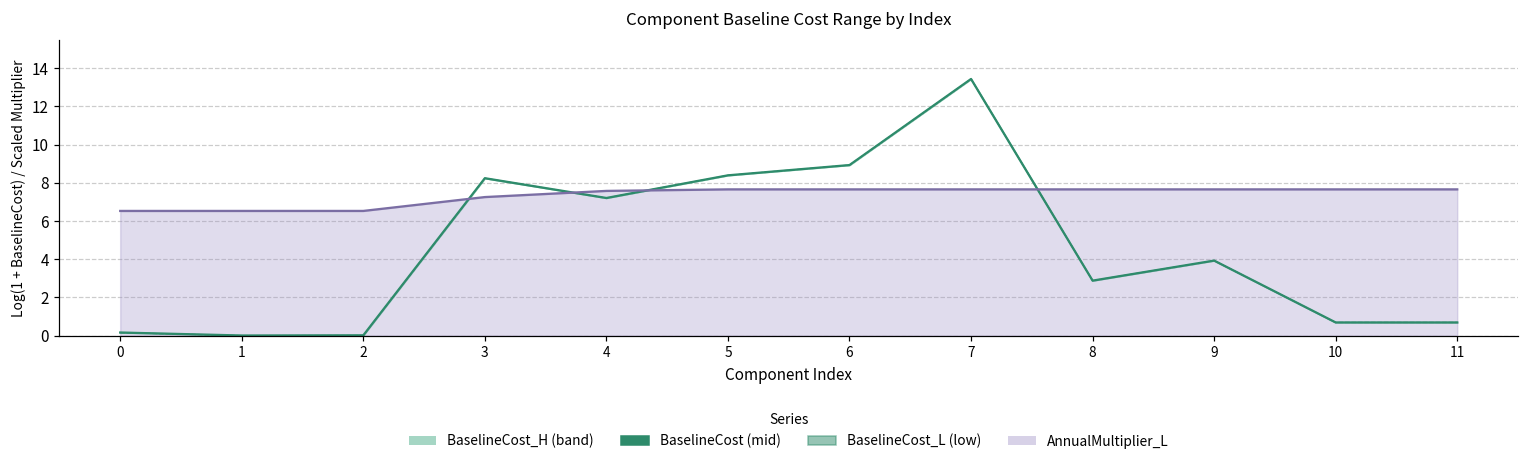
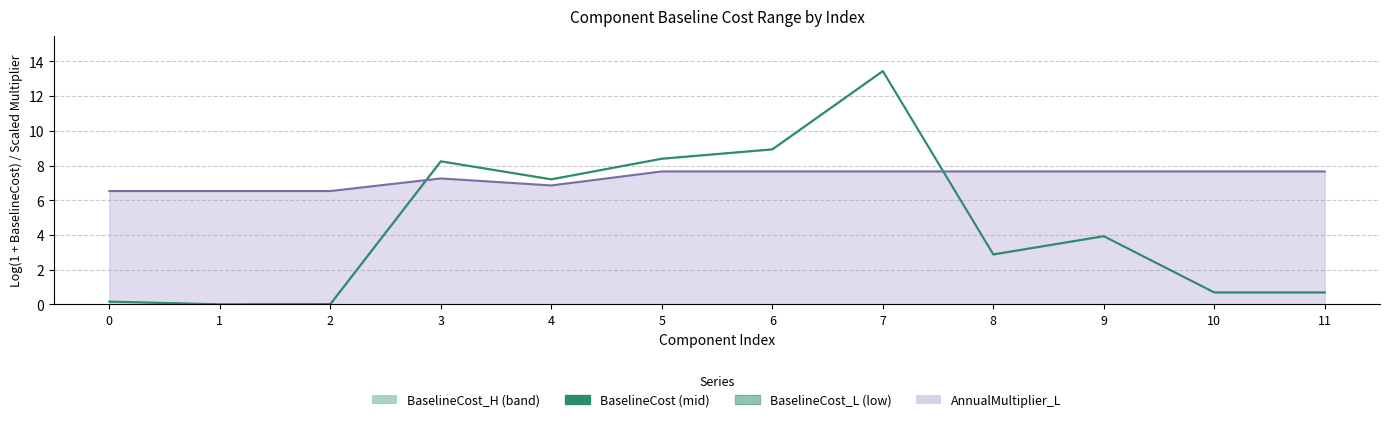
  {
    "AnnualMultiplier_L": {
      "0": 6.5,
      "1": 6.5,
      "2": 6.5,
      "3": 7.3,
-     "4": 7.6,
+     "4": 6.9,
      "5": 7.7,
      "6": 7.7,
      "7": 7.7,
      "8": 7.7,
      "9": 7.7,
      "10": 7.7,
      "11": 7.7
    }
  }
